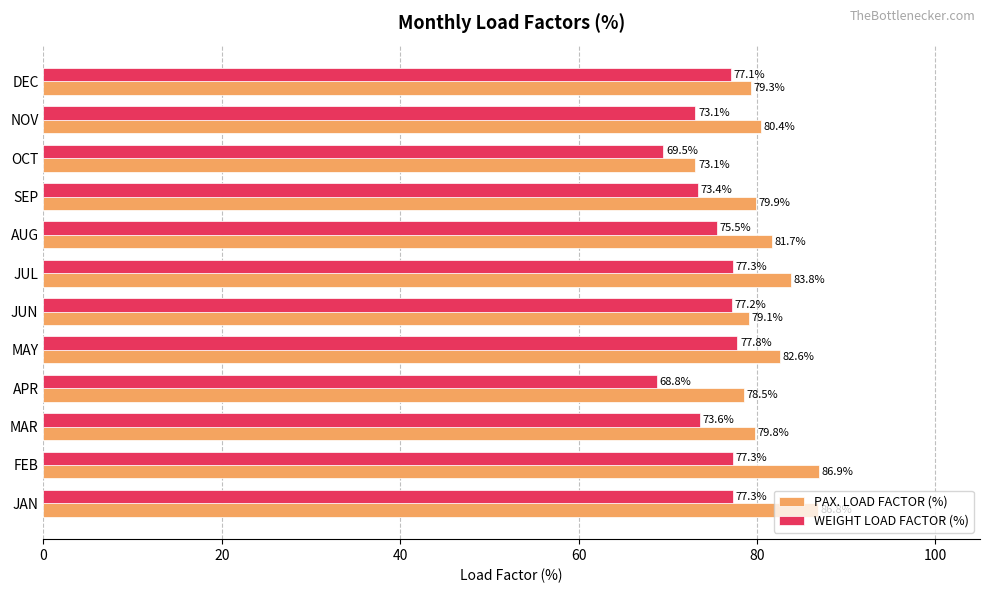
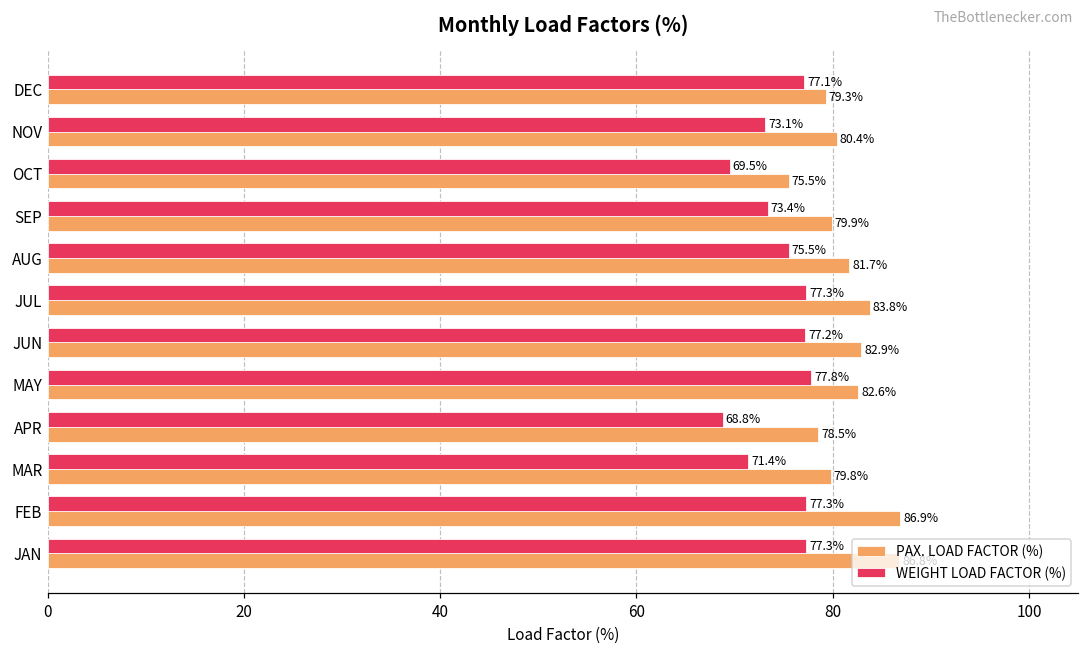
  {
    "PAX. LOAD FACTOR (%)": {
      "DEC": "79.3%",
      "NOV": "80.4%",
-     "OCT": "73.1%",
+     "OCT": "75.5%",
      "SEP": "79.9%",
      "AUG": "81.7%",
      "JUL": "83.8%",
-     "JUN": "79.1%",
+     "JUN": "82.9%",
      "MAY": "82.6%",
      "APR": "78.5%",
      "MAR": "79.8%",
      "FEB": "86.9%"
    },
    "WEIGHT LOAD FACTOR (%)": {
      "DEC": "77.1%",
      "NOV": "73.1%",
      "OCT": "69.5%",
      "SEP": "73.4%",
      "AUG": "75.5%",
      "JUL": "77.3%",
      "JUN": "77.2%",
      "MAY": "77.8%",
      "APR": "68.8%",
-     "MAR": "73.6%",
+     "MAR": "71.4%",
      "FEB": "77.3%",
      "JAN": "77.3%"
    }
  }
